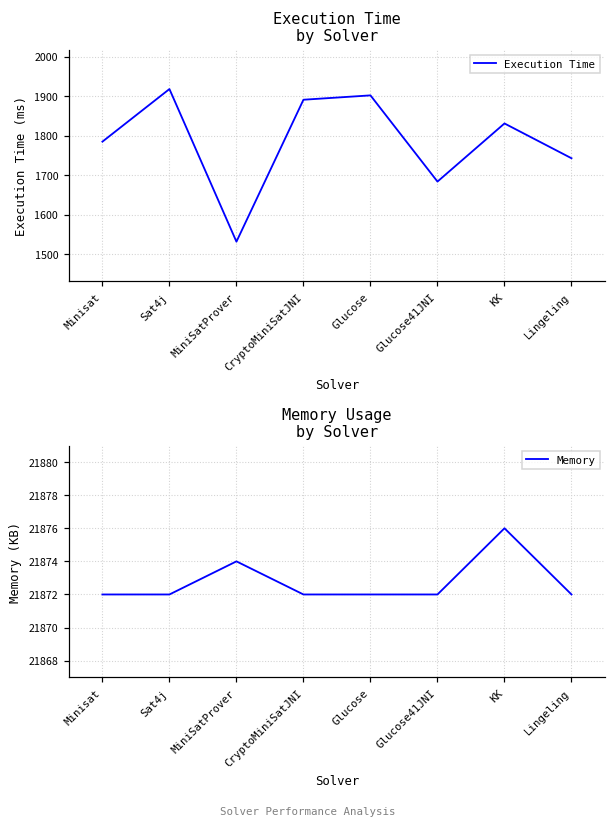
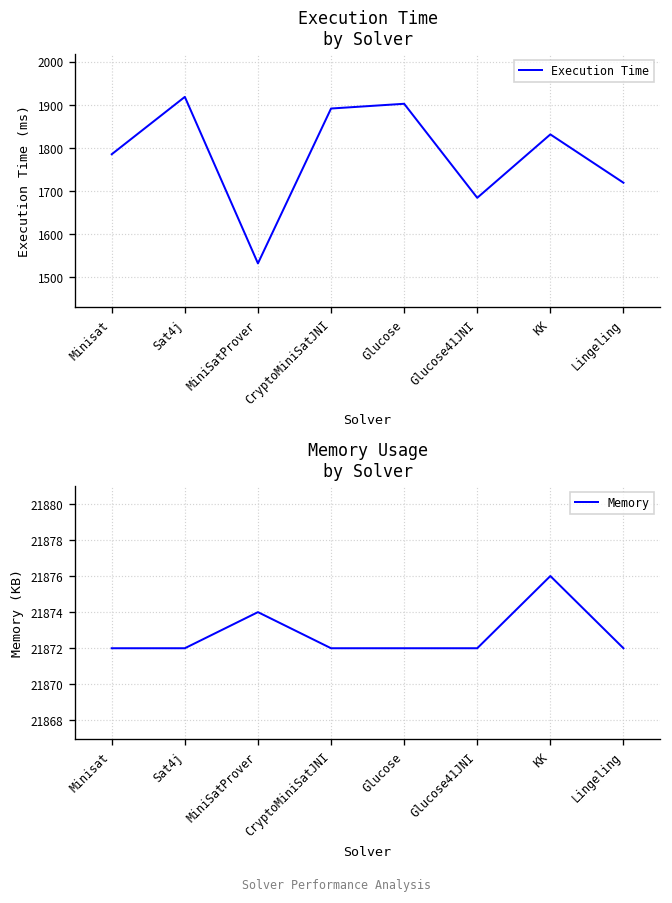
  {
    "Execution Time by Solver": {
      "Minisat": 1790,
      "Sat4j": 1920,
      "MiniSatProver": 1530,
      "CryptoMiniSatJNI": 1890,
      "Glucose": 1900,
      "Glucose41JNI": 1680,
      "KK": 1830,
-     "Lingeling": 1740
+     "Lingeling": 1720
    },
    "Memory Usage by Solver": {
      "Minisat": 21872.0,
      "Sat4j": 21872.0,
      "MiniSatProver": 21874.0,
      "CryptoMiniSatJNI": 21872.0,
      "Glucose": 21872.0,
      "Glucose41JNI": 21872.0,
      "KK": 21876.0,
      "Lingeling": 21872.0
    }
  }
